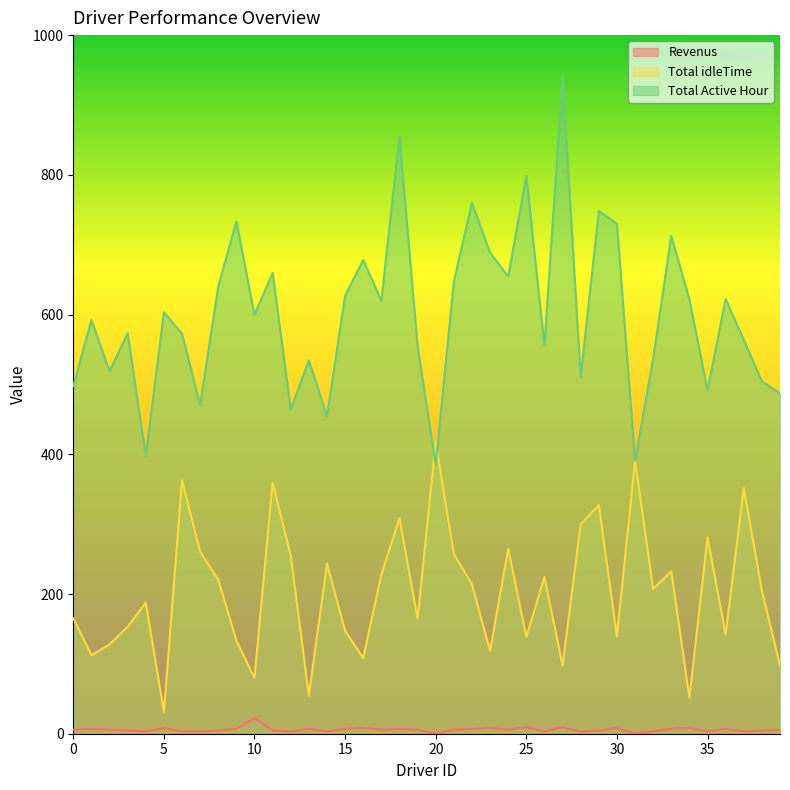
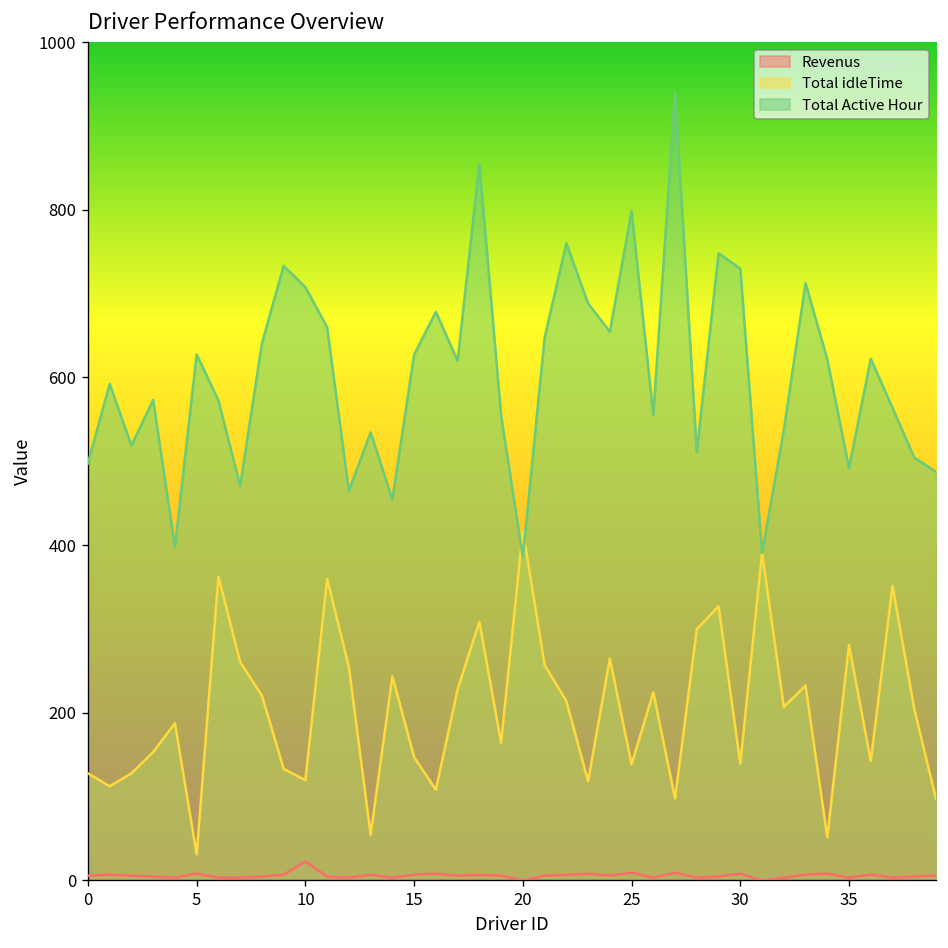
  {
    "Revenus": {
      "0": 10,
      "5": 10,
      "10": 20,
      "15": 10,
      "20": 0,
      "25": 10,
      "30": 10,
      "35": 0
    },
    "Total idleTime": {
-     "0": 170,
+     "0": 130,
      "5": 30,
-     "10": 80,
+     "10": 120,
      "15": 150,
      "20": 420,
      "25": 140,
      "30": 140,
      "35": 280
    },
    "Total Active Hour": {
      "0": 500,
-     "5": 600,
-     "10": 600,
+     "5": 630,
+     "10": 710,
      "15": 630,
      "20": 390,
      "25": 800,
      "30": 730,
      "35": 490
    }
  }
